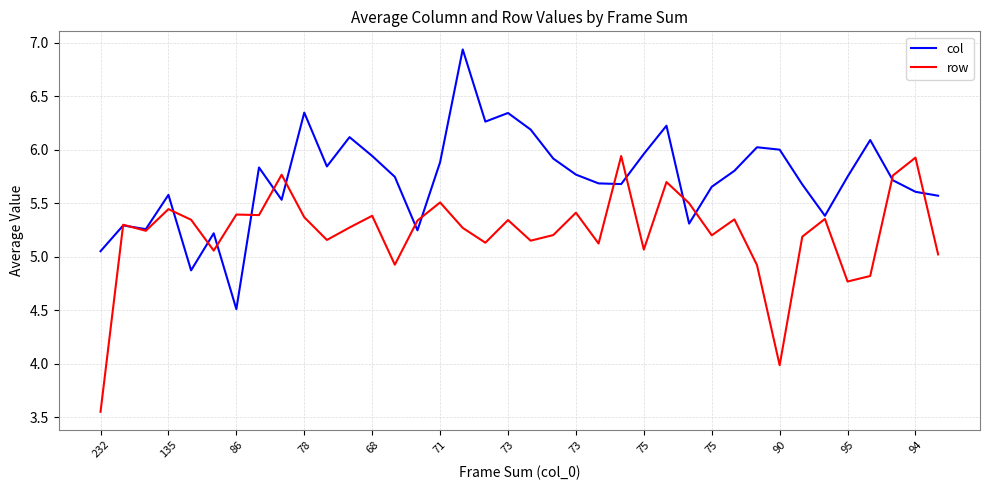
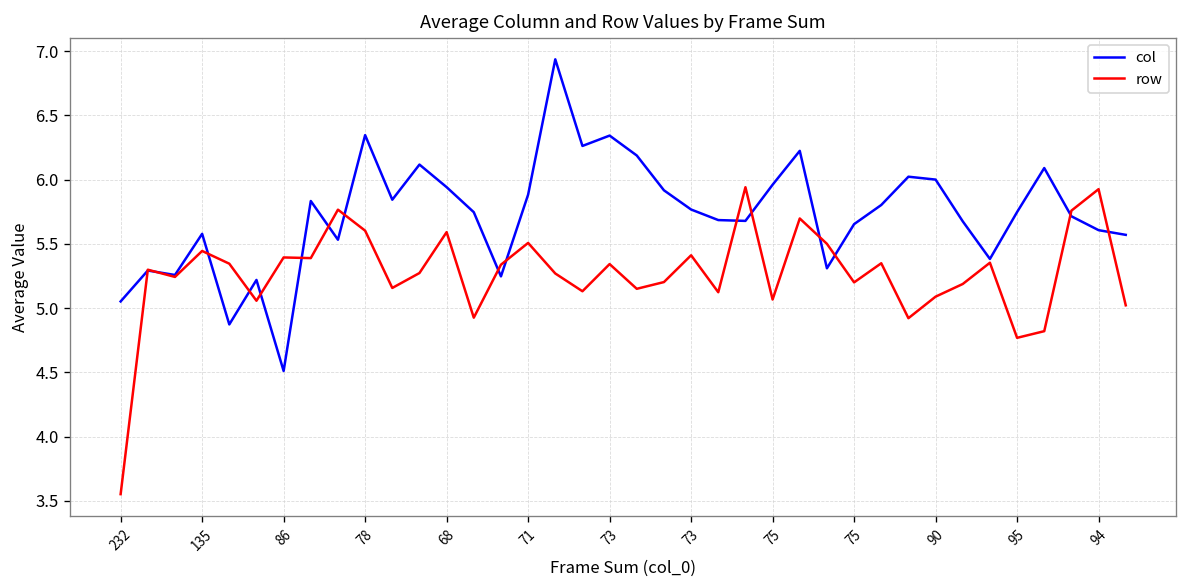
  {
    "col": {
      "232": 5.05,
      "135": 5.58,
      "86": 4.51,
      "78": 6.35,
      "68": 5.94,
      "71": 5.88,
      "90": 6.00,
      "95": 5.75,
      "94": 5.61
    },
    "row": {
      "232": 3.55,
      "135": 5.44,
      "86": 5.39,
-     "78": 5.37,
-     "68": 5.38,
+     "78": 5.60,
+     "68": 5.59,
      "71": 5.51,
-     "90": 3.99,
+     "90": 5.09,
      "95": 4.77,
      "94": 5.93
    }
  }
